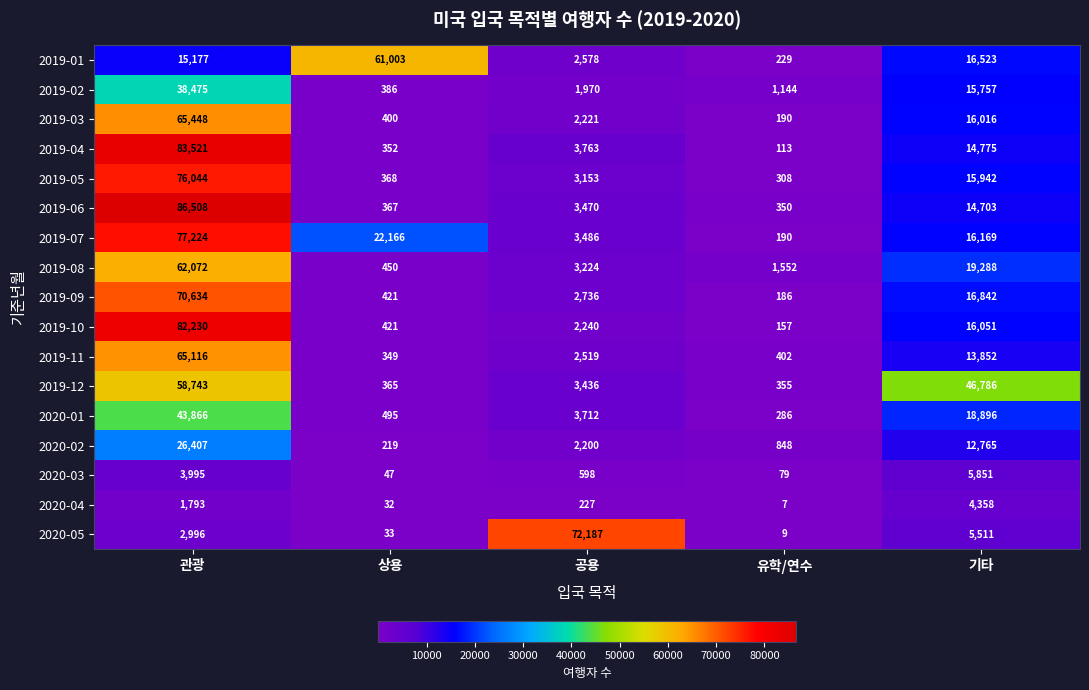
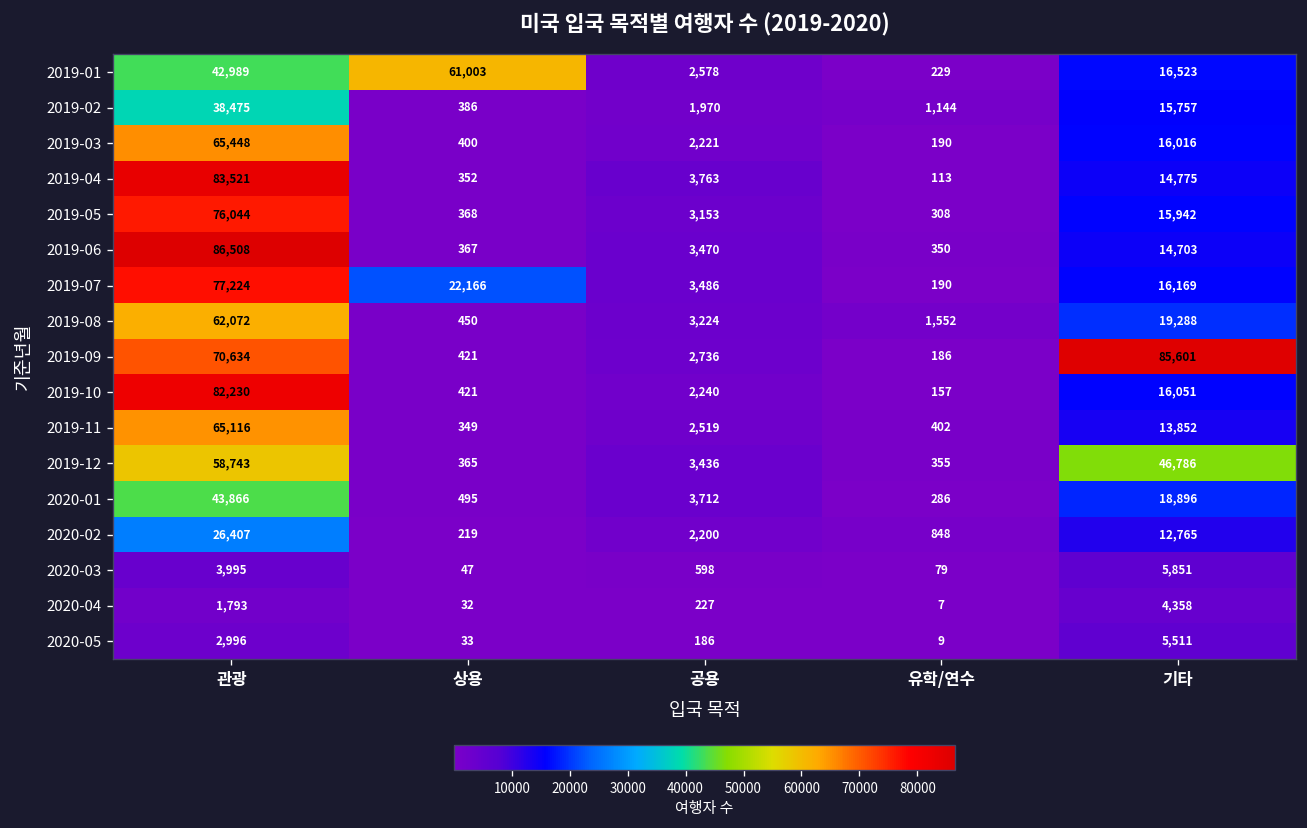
  {
    "2019-01": {
-     "관광": "15,177",
+     "관광": "42,989",
      "상용": "61,003",
      "공용": "2,578",
      "유학/연수": "229",
      "기타": "16,523"
    },
    "2019-02": {
      "관광": "38,475",
      "상용": "386",
      "공용": "1,970",
      "유학/연수": "1,144",
      "기타": "15,757"
    },
    "2019-03": {
      "관광": "65,448",
      "상용": "400",
      "공용": "2,221",
      "유학/연수": "190",
      "기타": "16,016"
    },
    "2019-04": {
      "관광": "83,521",
      "상용": "352",
      "공용": "3,763",
      "유학/연수": "113",
      "기타": "14,775"
    },
    "2019-05": {
      "관광": "76,044",
      "상용": "368",
      "공용": "3,153",
      "유학/연수": "308",
      "기타": "15,942"
    },
    "2019-06": {
      "관광": "86,508",
      "상용": "367",
      "공용": "3,470",
      "유학/연수": "350",
      "기타": "14,703"
    },
    "2019-07": {
      "관광": "77,224",
      "상용": "22,166",
      "공용": "3,486",
      "유학/연수": "190",
      "기타": "16,169"
    },
    "2019-08": {
      "관광": "62,072",
      "상용": "450",
      "공용": "3,224",
      "유학/연수": "1,552",
      "기타": "19,288"
    },
    "2019-09": {
      "관광": "70,634",
      "상용": "421",
      "공용": "2,736",
      "유학/연수": "186",
-     "기타": "16,842"
+     "기타": "85,601"
    },
    "2019-10": {
      "관광": "82,230",
      "상용": "421",
      "공용": "2,240",
      "유학/연수": "157",
      "기타": "16,051"
    },
    "2019-11": {
      "관광": "65,116",
      "상용": "349",
      "공용": "2,519",
      "유학/연수": "402",
      "기타": "13,852"
    },
    "2019-12": {
      "관광": "58,743",
      "상용": "365",
      "공용": "3,436",
      "유학/연수": "355",
      "기타": "46,786"
    },
    "2020-01": {
      "관광": "43,866",
      "상용": "495",
      "공용": "3,712",
      "유학/연수": "286",
      "기타": "18,896"
    },
    "2020-02": {
      "관광": "26,407",
      "상용": "219",
      "공용": "2,200",
      "유학/연수": "848",
      "기타": "12,765"
    },
    "2020-03": {
      "관광": "3,995",
      "상용": "47",
      "공용": "598",
      "유학/연수": "79",
      "기타": "5,851"
    },
    "2020-04": {
      "관광": "1,793",
      "상용": "32",
      "공용": "227",
      "유학/연수": "7",
      "기타": "4,358"
    },
    "2020-05": {
      "관광": "2,996",
      "상용": "33",
-     "공용": "72,187",
+     "공용": "186",
      "유학/연수": "9",
      "기타": "5,511"
    }
  }
